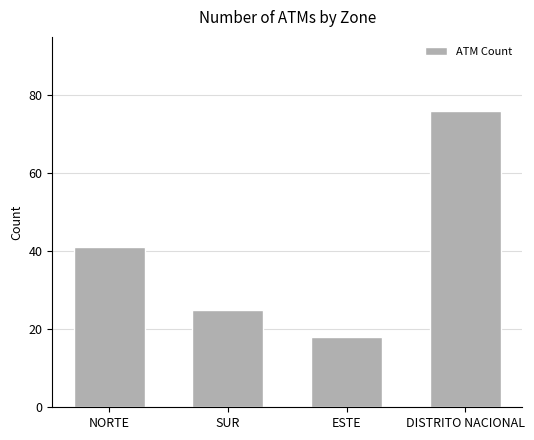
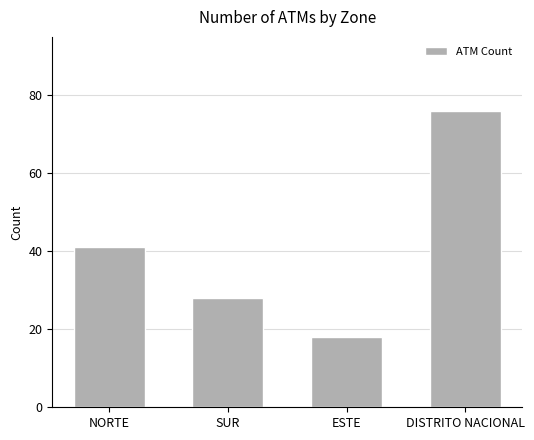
  {
    "NORTE": 41,
-   "SUR": 25,
+   "SUR": 28,
    "ESTE": 18,
    "DISTRITO NACIONAL": 76
  }
